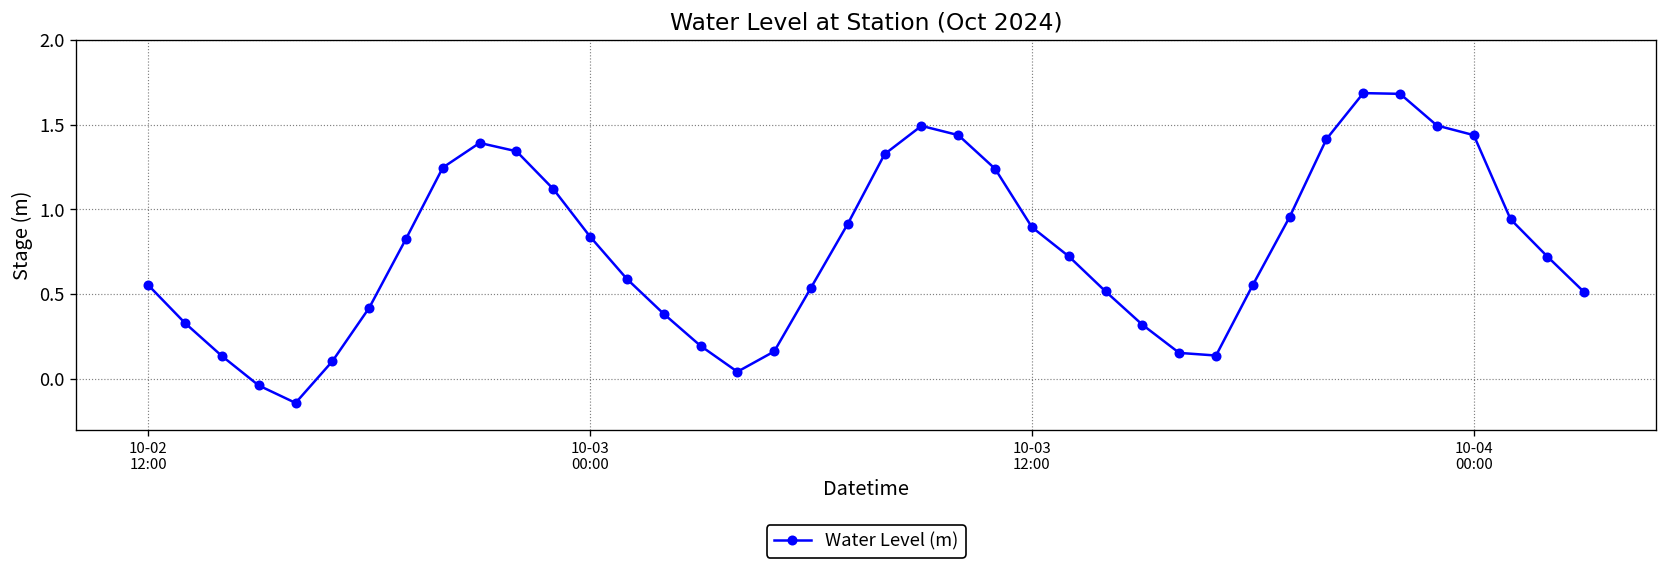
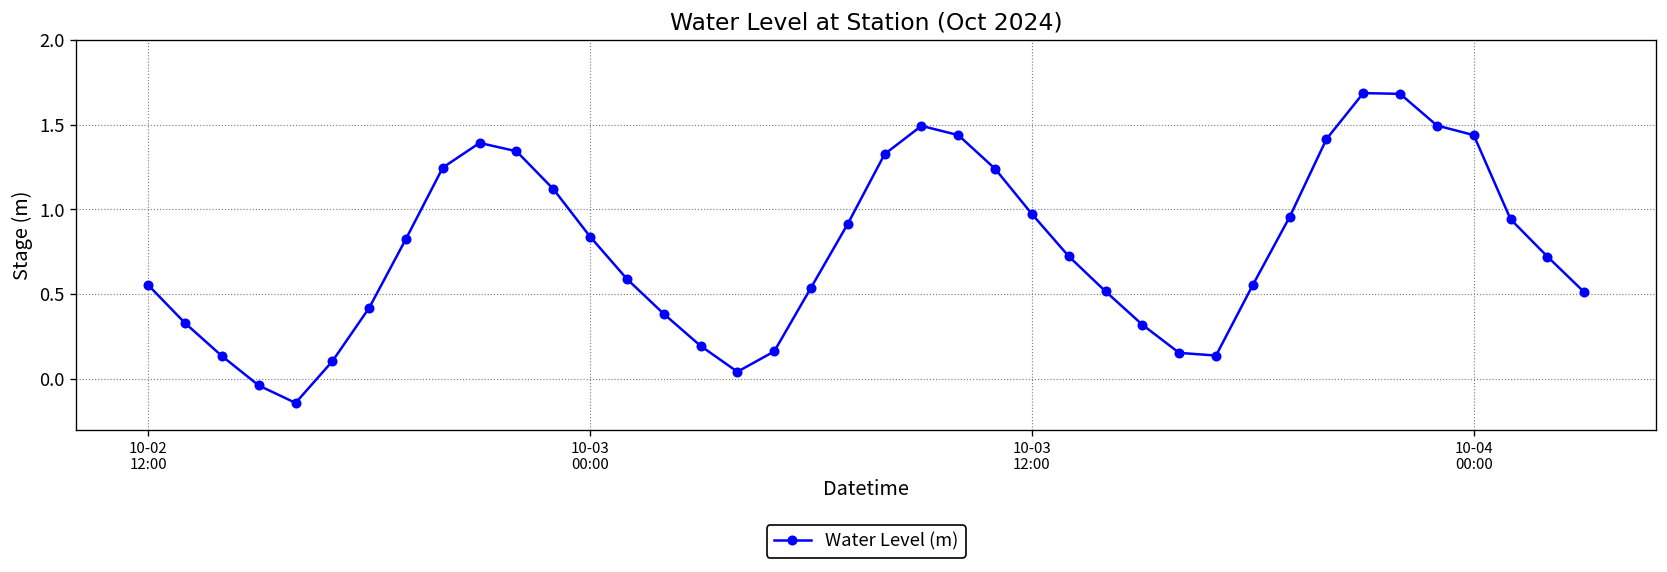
  {
    "10-02 12:00": 0.55,
    "10-03 00:00": 0.84,
-   "10-03 12:00": 0.90,
+   "10-03 12:00": 0.97,
    "10-04 00:00": 1.44
  }
